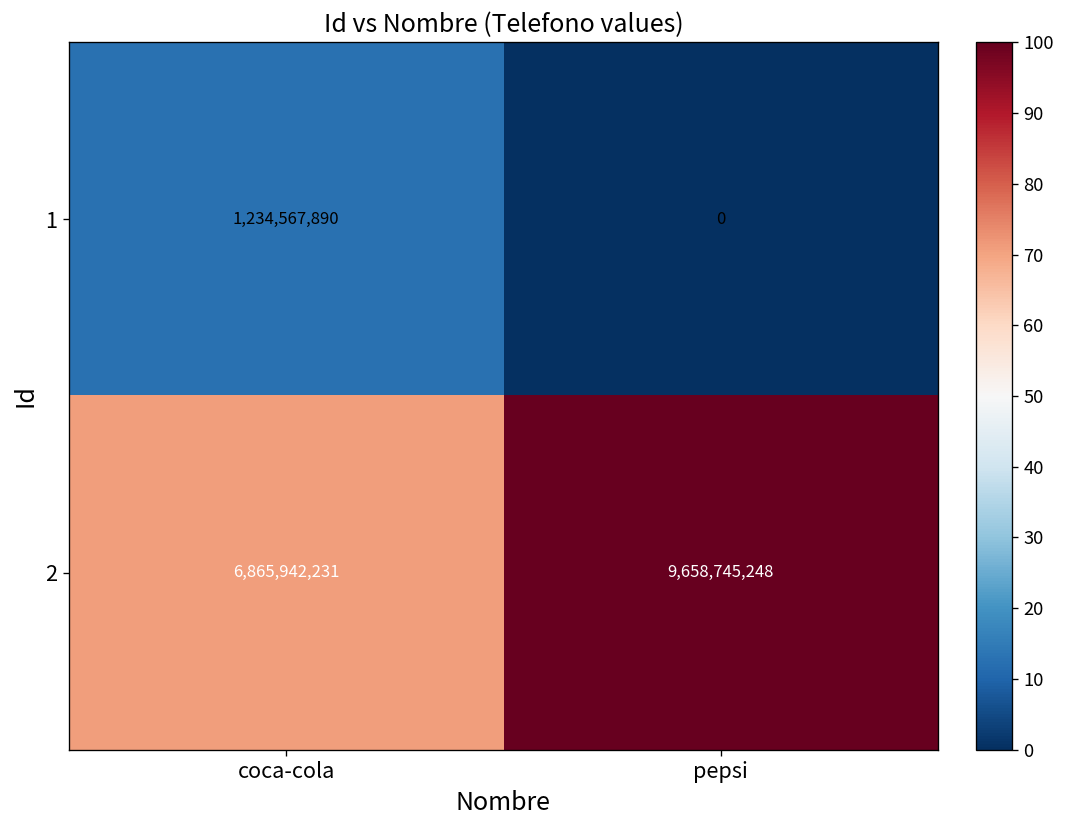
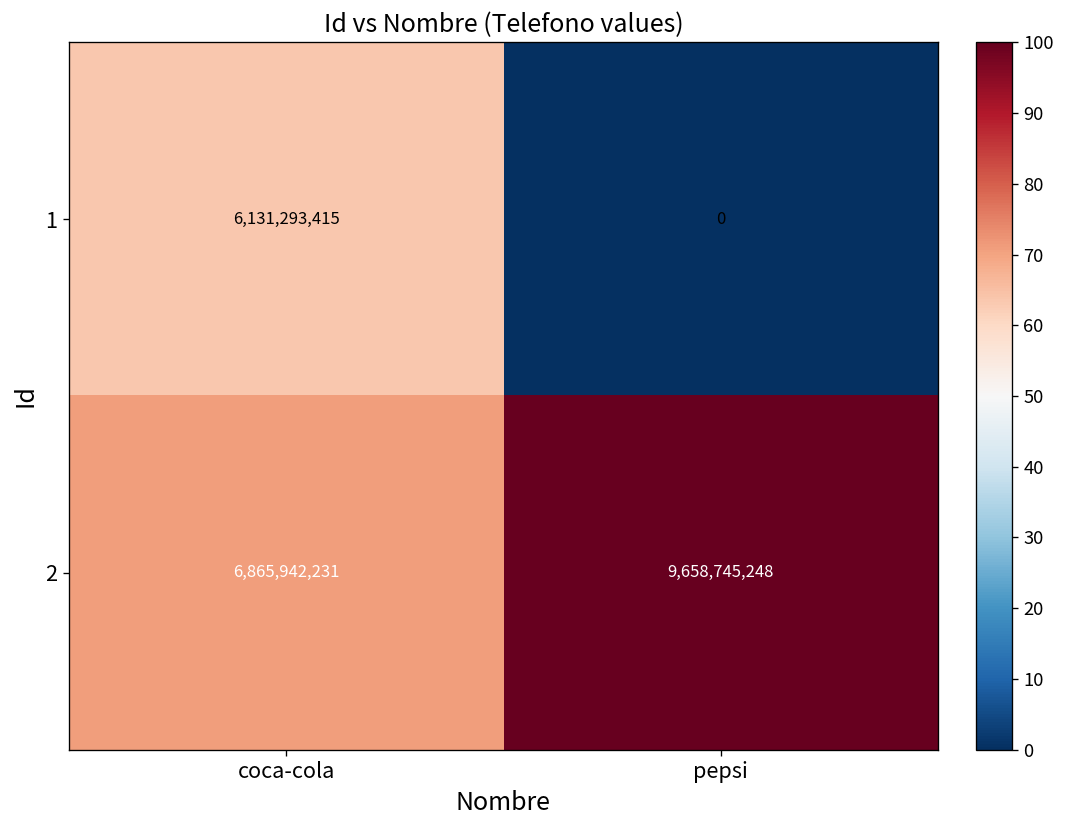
  {
    "1": {
-     "coca-cola": "1,234,567,890",
+     "coca-cola": "6,131,293,415",
      "pepsi": "0"
    },
    "2": {
      "coca-cola": "6,865,942,231",
      "pepsi": "9,658,745,248"
    }
  }
